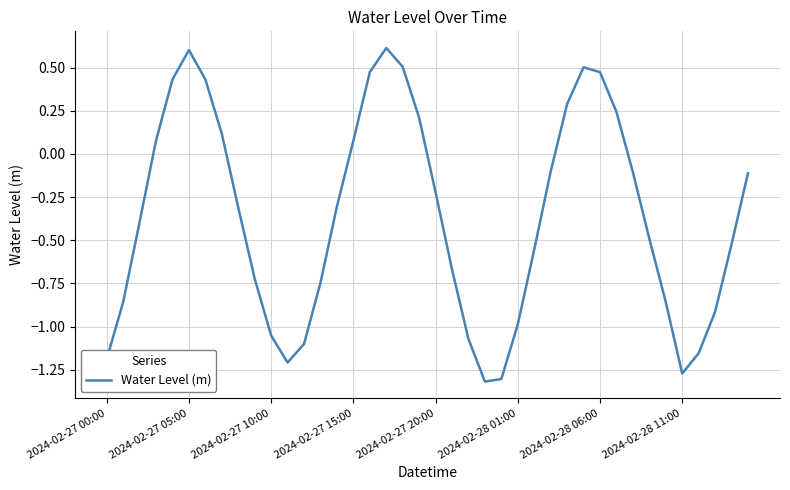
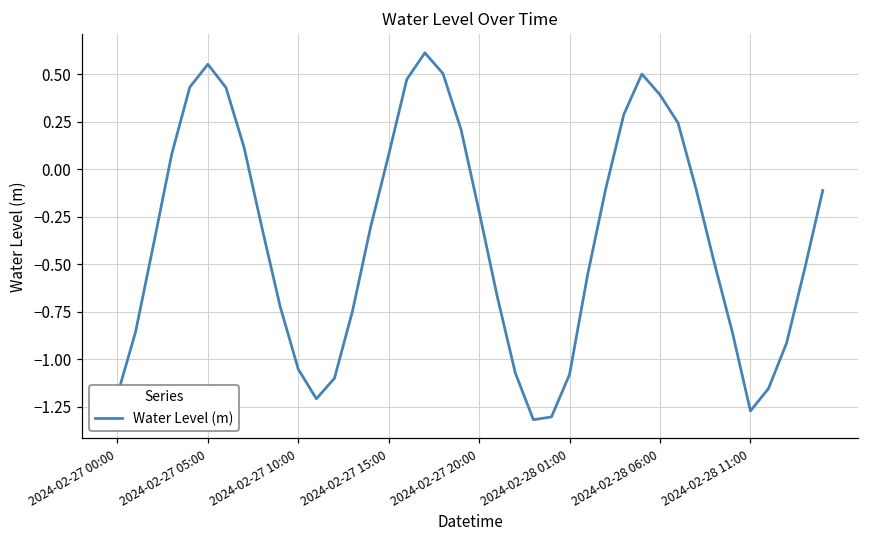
  {
-   "2024-02-27 05:00": 0.60,
+   "2024-02-27 05:00": 0.55,
    "2024-02-27 10:00": -1.05,
    "2024-02-27 15:00": 0.08,
    "2024-02-27 20:00": -0.22,
-   "2024-02-28 01:00": -0.99,
-   "2024-02-28 06:00": 0.47,
+   "2024-02-28 01:00": -1.08,
+   "2024-02-28 06:00": 0.39,
    "2024-02-28 11:00": -1.27
  }
